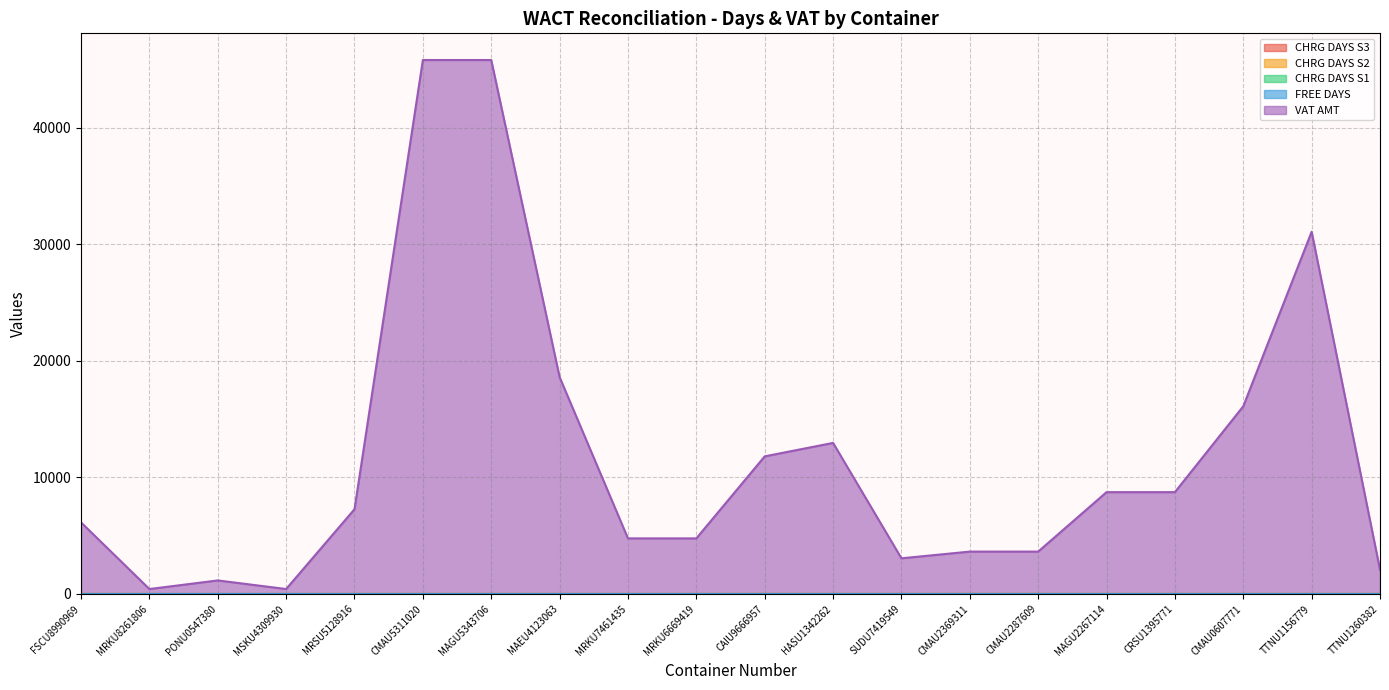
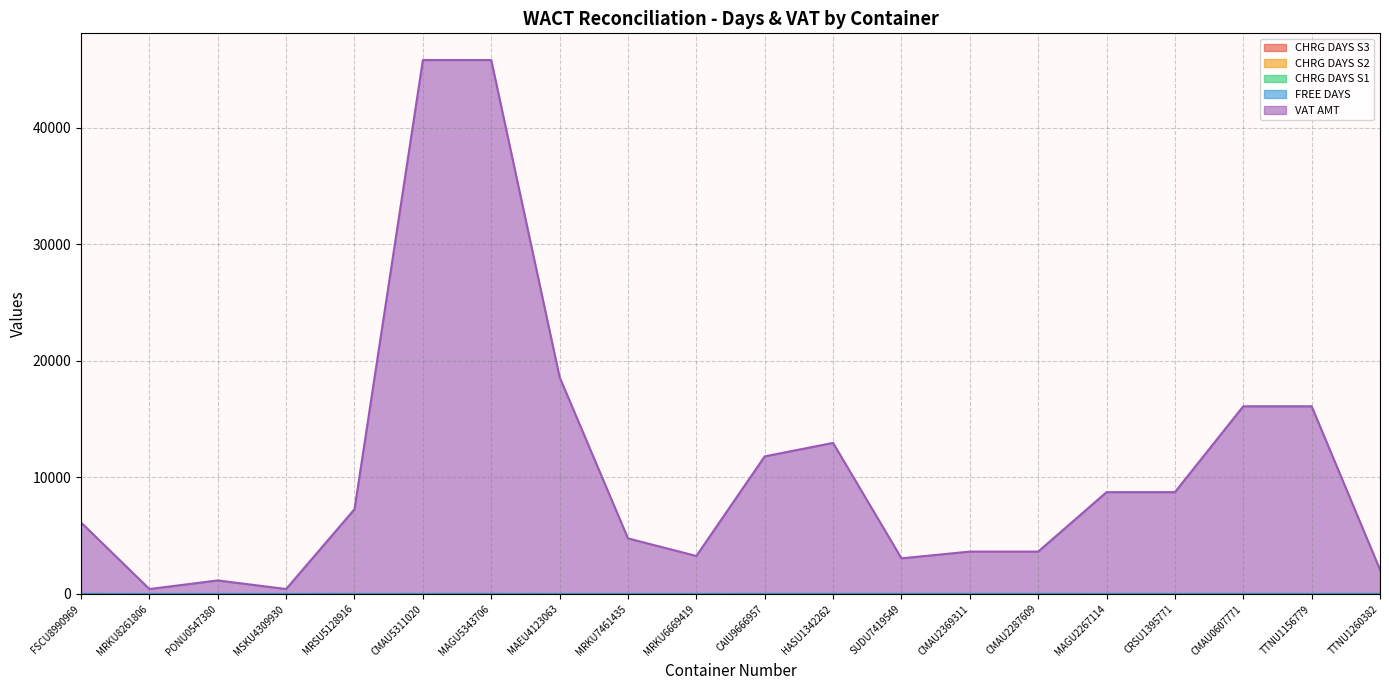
  {
    "FREE DAYS": {
      "FSCU8990969": 0,
      "MRKU8261806": 0,
      "PONU0547380": 0,
      "MSKU4309930": 0,
      "MRSU5128916": 0,
      "CMAU5311020": 0,
      "MAGU5343706": 0,
      "MAEU4123063": 0,
      "MRKU7461435": 0,
      "MRKU6669419": 0,
      "CAIU9666957": 0,
      "HASU1342262": 0,
      "SUDU7419549": 0,
      "CMAU2369311": 0,
      "CMAU2287609": 0,
      "MAGU2267114": 0,
      "CRSU1395771": 0,
      "CMAU0607771": 0,
      "TTNU1156779": 0,
      "TTNU1260382": 0
    },
    "VAT AMT": {
      "FSCU8990969": 6100,
      "MRKU8261806": 400,
      "PONU0547380": 1200,
      "MSKU4309930": 400,
      "MRSU5128916": 7300,
      "CMAU5311020": 45800,
      "MAGU5343706": 45800,
      "MAEU4123063": 18600,
      "MRKU7461435": 4800,
-     "MRKU6669419": 4800,
+     "MRKU6669419": 3300,
      "CAIU9666957": 11800,
      "HASU1342262": 13000,
      "SUDU7419549": 3100,
      "CMAU2369311": 3600,
      "CMAU2287609": 3600,
      "MAGU2267114": 8700,
      "CRSU1395771": 8700,
      "CMAU0607771": 16100,
-     "TTNU1156779": 31100,
+     "TTNU1156779": 16100,
      "TTNU1260382": 2100
    }
  }
